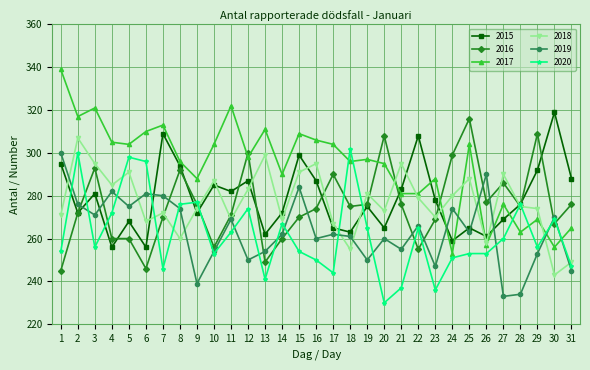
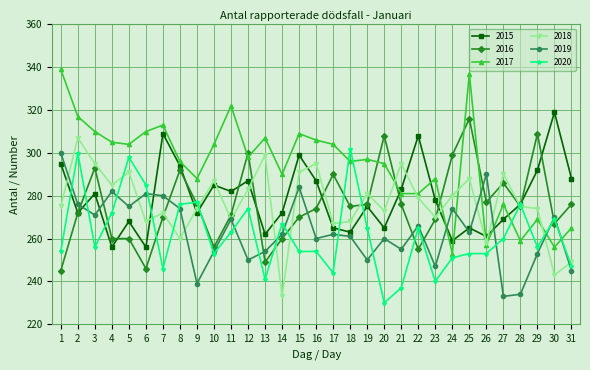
  {
    "2015": {
      "1": 295,
      "3": 281,
      "4": 256,
      "5": 268,
      "6": 256,
      "7": 309,
      "8": 294,
      "9": 272,
      "10": 285,
      "11": 282,
      "12": 287,
      "13": 262,
      "14": 272,
      "15": 299,
      "16": 287,
      "17": 265,
      "18": 263,
      "20": 265,
      "21": 283,
      "22": 308,
      "23": 278,
      "24": 259,
      "25": 265,
      "26": 261,
      "27": 269,
      "29": 292,
      "30": 319,
      "31": 288
    },
    "2017": {
      "1": 339,
      "2": 317,
-     "3": 321,
+     "3": 310,
      "4": 305,
      "5": 304,
      "6": 310,
      "7": 313,
      "8": 296,
      "9": 288,
      "10": 304,
      "11": 322,
      "12": 298,
-     "13": 311,
+     "13": 307,
      "14": 290,
      "15": 309,
      "16": 306,
      "17": 304,
      "18": 296,
      "19": 297,
      "20": 295,
      "21": 281,
      "22": 281,
      "23": 288,
      "24": 253,
-     "25": 304,
+     "25": 337,
      "27": 276,
-     "28": 263,
+     "28": 259,
      "29": 269,
      "30": 256,
      "31": 265
    },
    "2018": {
-     "1": 271,
+     "1": 275,
      "2": 307,
      "3": 295,
      "4": 285,
      "5": 291,
      "6": 268,
      "7": 272,
      "8": 260,
      "9": 274,
      "10": 287,
      "12": 283,
      "13": 299,
-     "14": 269,
+     "14": 233,
      "15": 291,
      "16": 295,
      "17": 267,
-     "18": 255,
+     "18": 268,
      "19": 281,
      "20": 273,
      "21": 295,
      "22": 279,
      "24": 280,
      "25": 288,
      "27": 290,
      "29": 274,
      "30": 243,
      "31": 249
    },
    "2020": {
      "1": 254,
      "2": 300,
      "3": 256,
      "4": 272,
      "5": 298,
-     "6": 296,
+     "6": 285,
      "7": 246,
      "8": 276,
      "11": 263,
      "12": 274,
      "13": 241,
      "14": 267,
      "15": 254,
-     "16": 250,
+     "16": 254,
      "17": 244,
      "18": 302,
      "19": 265,
      "20": 230,
      "21": 237,
-     "23": 236,
+     "23": 240,
      "24": 251,
      "25": 253,
      "26": 253,
      "27": 260,
      "29": 256,
      "31": 247
    }
  }
